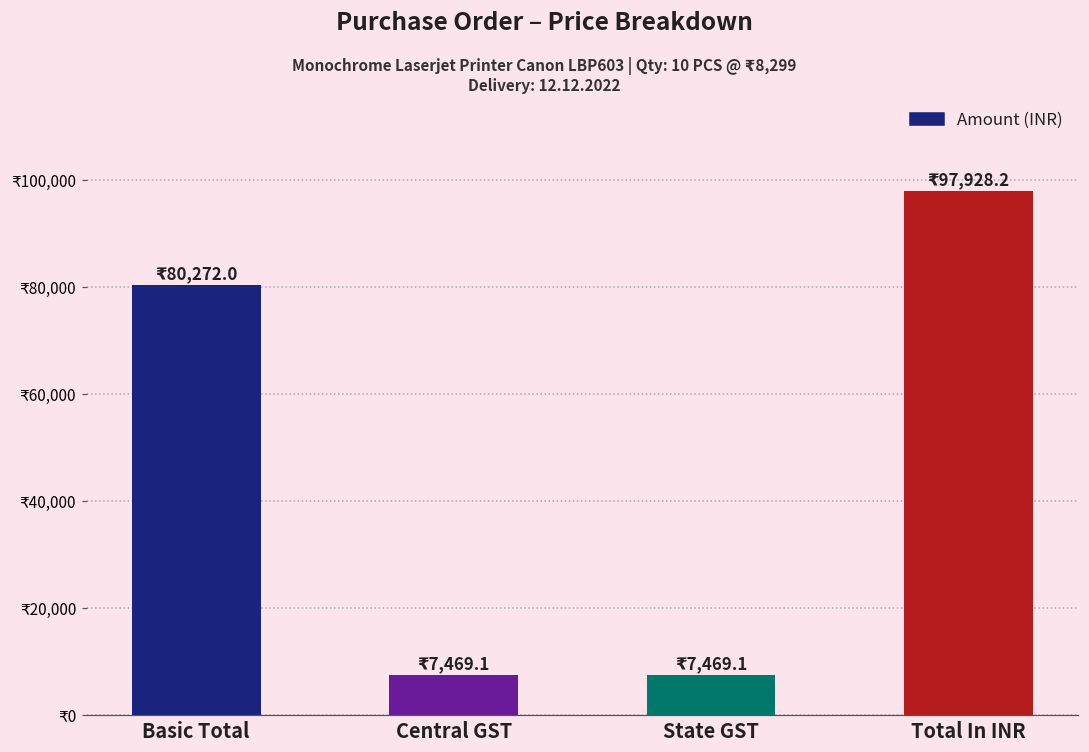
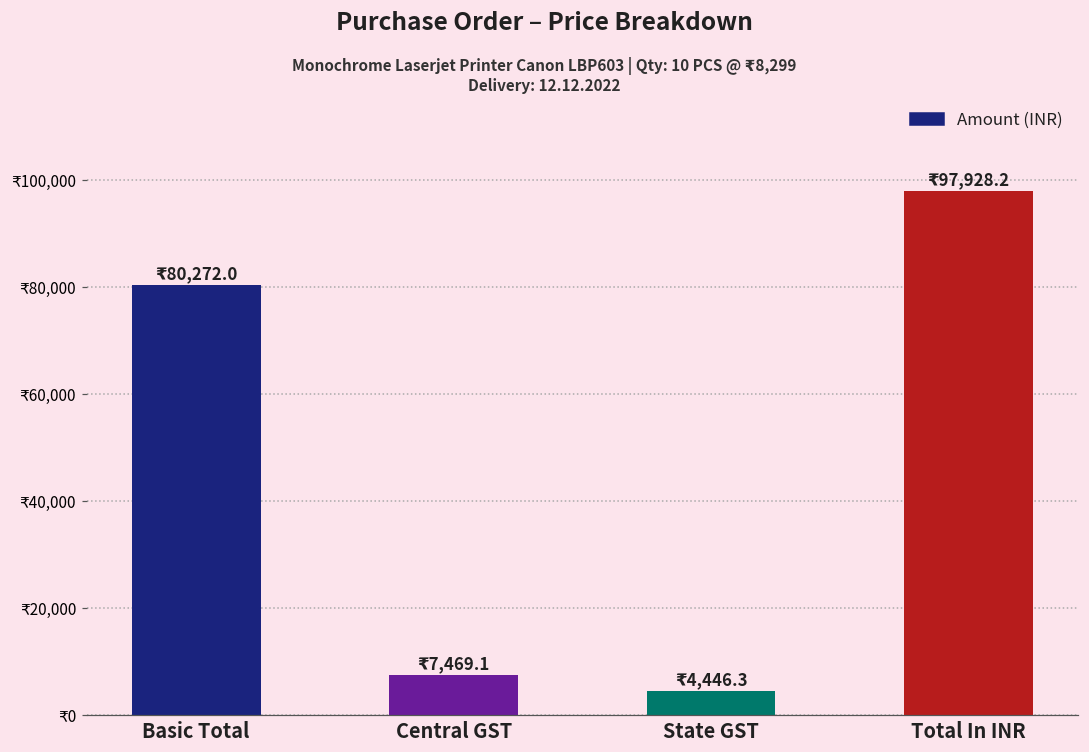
  {
    "Basic Total": "80,272.0",
    "Central GST": "7,469.1",
-   "State GST": "7,469.1",
+   "State GST": "4,446.3",
    "Total In INR": "97,928.2"
  }
